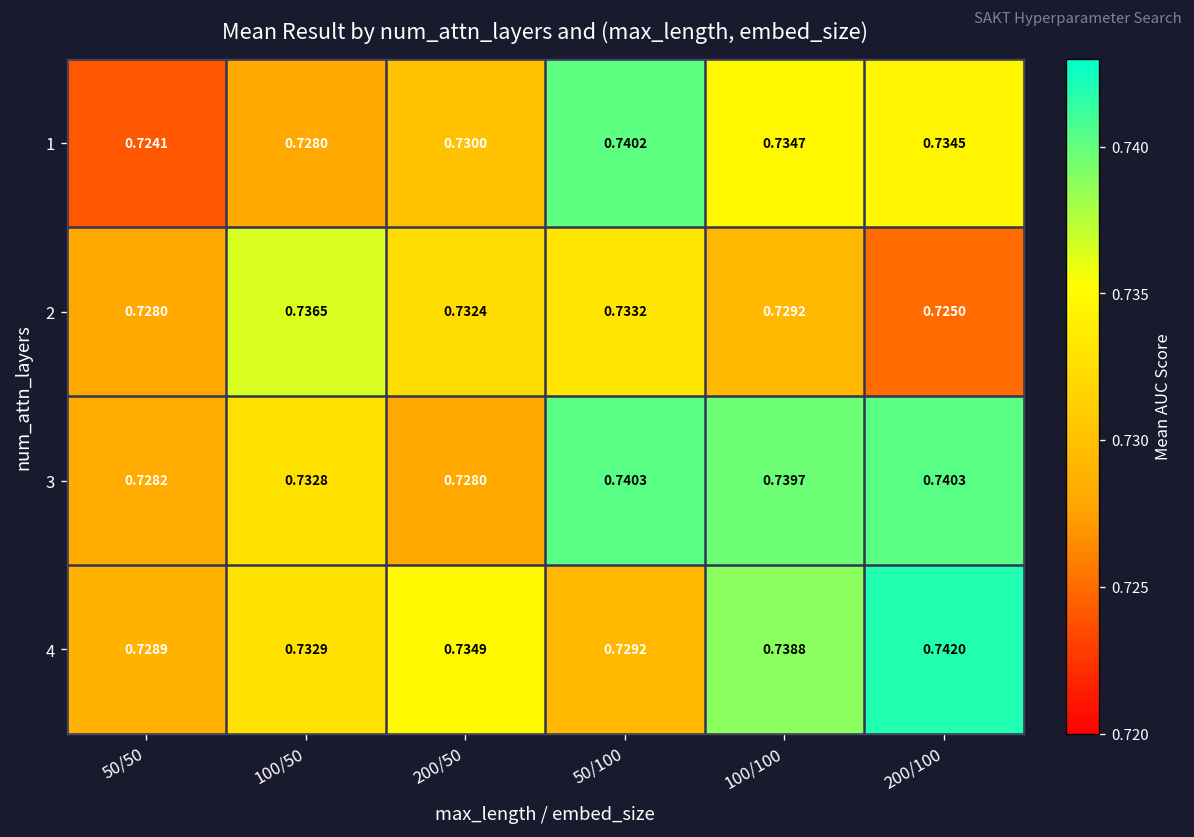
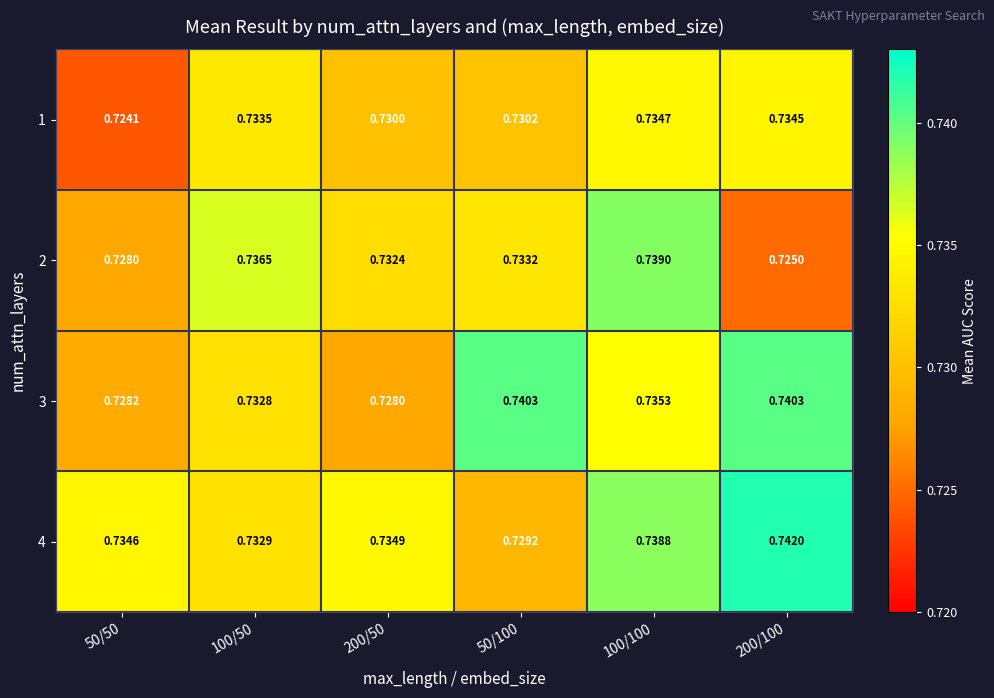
  {
    "1": {
      "50/50": 0.7241,
-     "100/50": 0.7280,
+     "100/50": 0.7335,
      "200/50": 0.7300,
-     "50/100": 0.7402,
+     "50/100": 0.7302,
      "100/100": 0.7347,
      "200/100": 0.7345
    },
    "2": {
      "50/50": 0.7280,
      "100/50": 0.7365,
      "200/50": 0.7324,
      "50/100": 0.7332,
-     "100/100": 0.7292,
+     "100/100": 0.7390,
      "200/100": 0.7250
    },
    "3": {
      "50/50": 0.7282,
      "100/50": 0.7328,
      "200/50": 0.7280,
      "50/100": 0.7403,
-     "100/100": 0.7397,
+     "100/100": 0.7353,
      "200/100": 0.7403
    },
    "4": {
-     "50/50": 0.7289,
+     "50/50": 0.7346,
      "100/50": 0.7329,
      "200/50": 0.7349,
      "50/100": 0.7292,
      "100/100": 0.7388,
      "200/100": 0.7420
    }
  }
